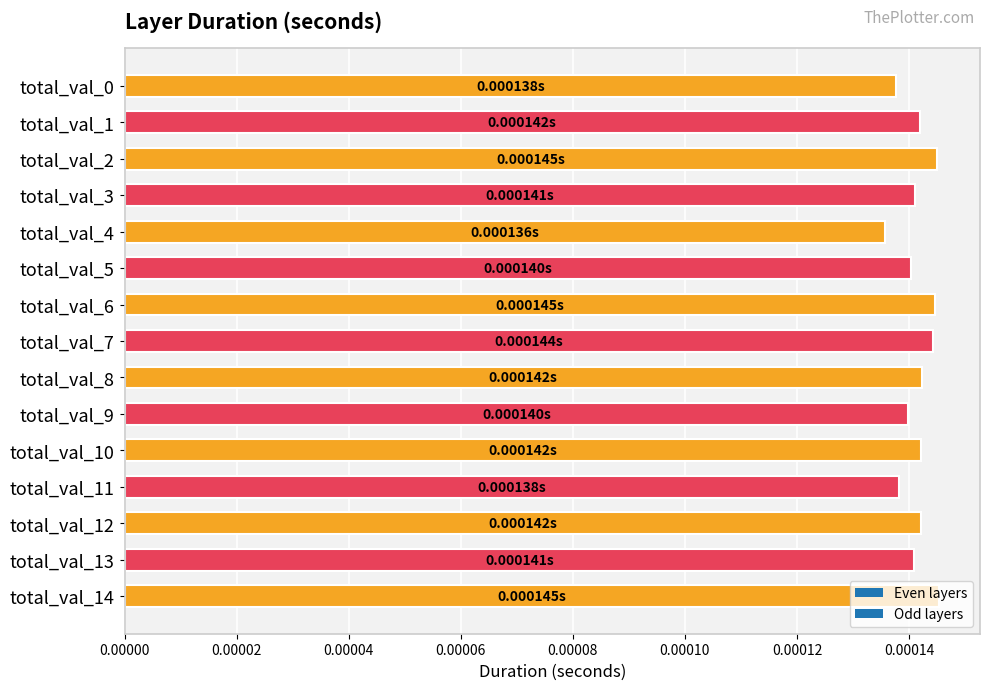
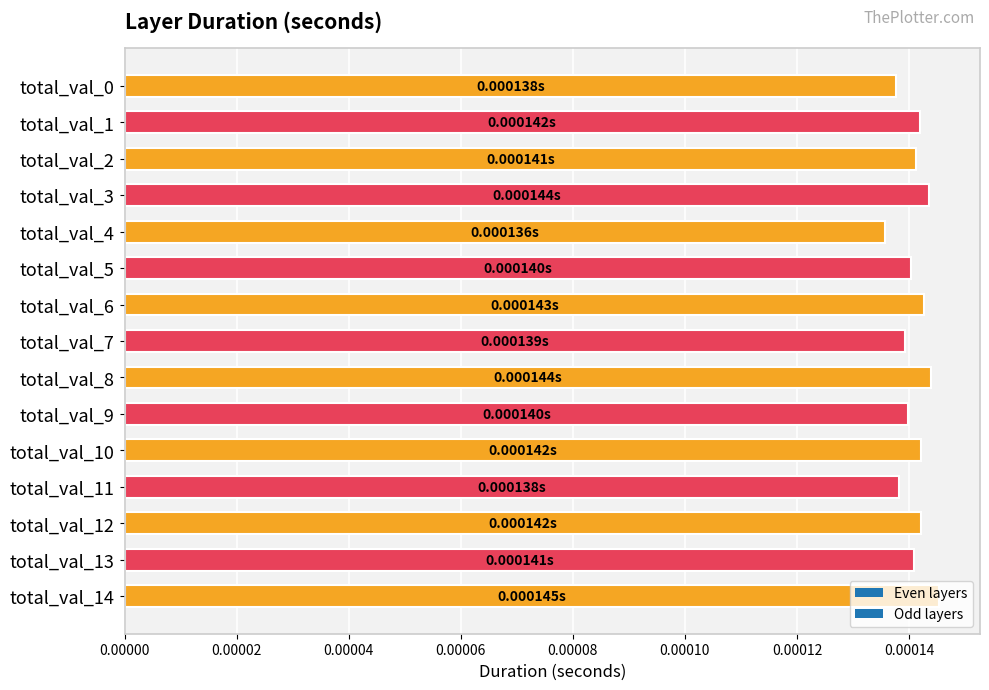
  {
    "total_val_0": "0.000138s",
    "total_val_1": "0.000142s",
-   "total_val_2": "0.000145s",
-   "total_val_3": "0.000141s",
+   "total_val_2": "0.000141s",
+   "total_val_3": "0.000144s",
    "total_val_4": "0.000136s",
    "total_val_5": "0.000140s",
-   "total_val_6": "0.000145s",
-   "total_val_7": "0.000144s",
-   "total_val_8": "0.000142s",
+   "total_val_6": "0.000143s",
+   "total_val_7": "0.000139s",
+   "total_val_8": "0.000144s",
    "total_val_9": "0.000140s",
    "total_val_10": "0.000142s",
    "total_val_11": "0.000138s",
    "total_val_12": "0.000142s",
    "total_val_13": "0.000141s"
  }
